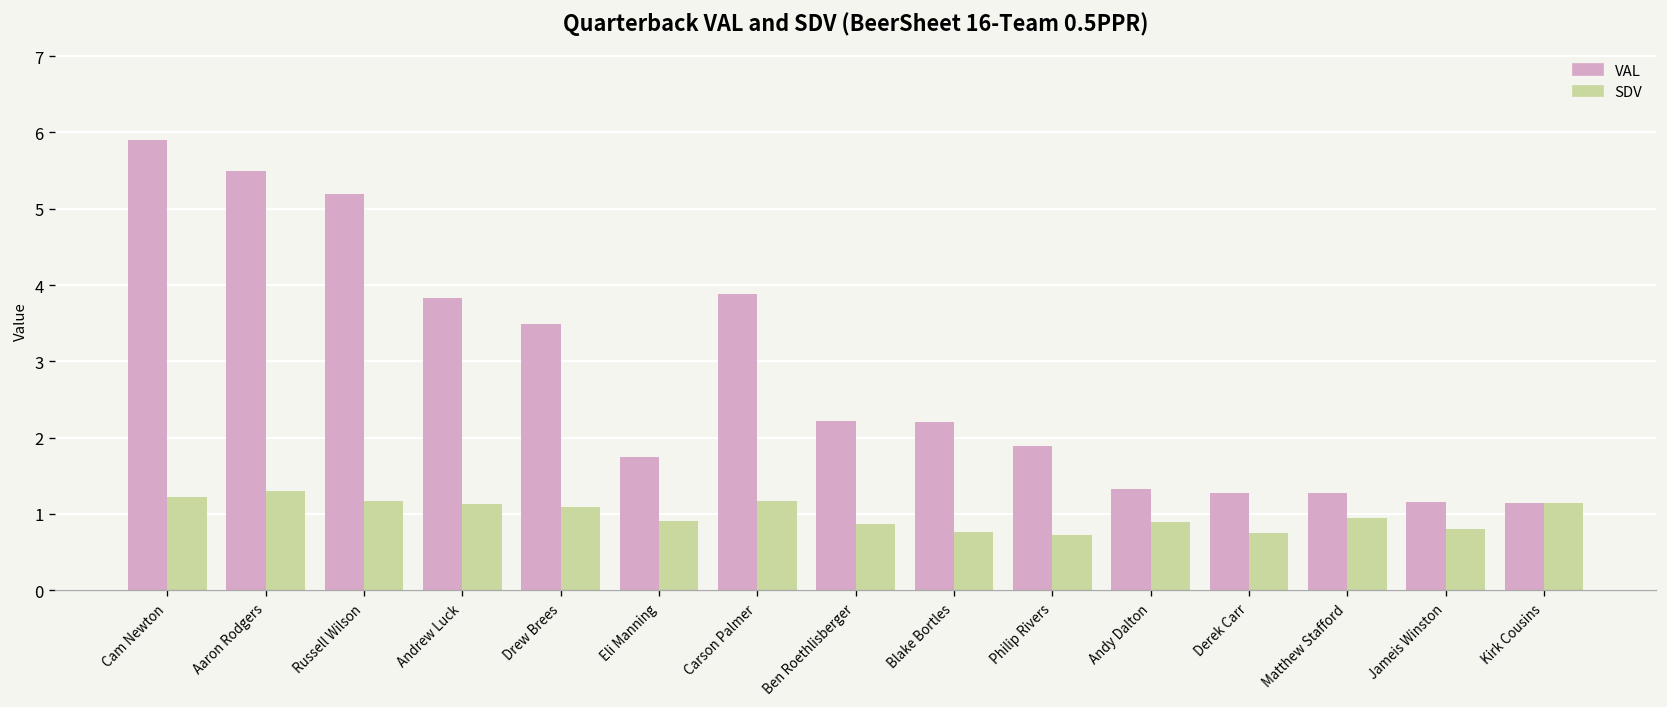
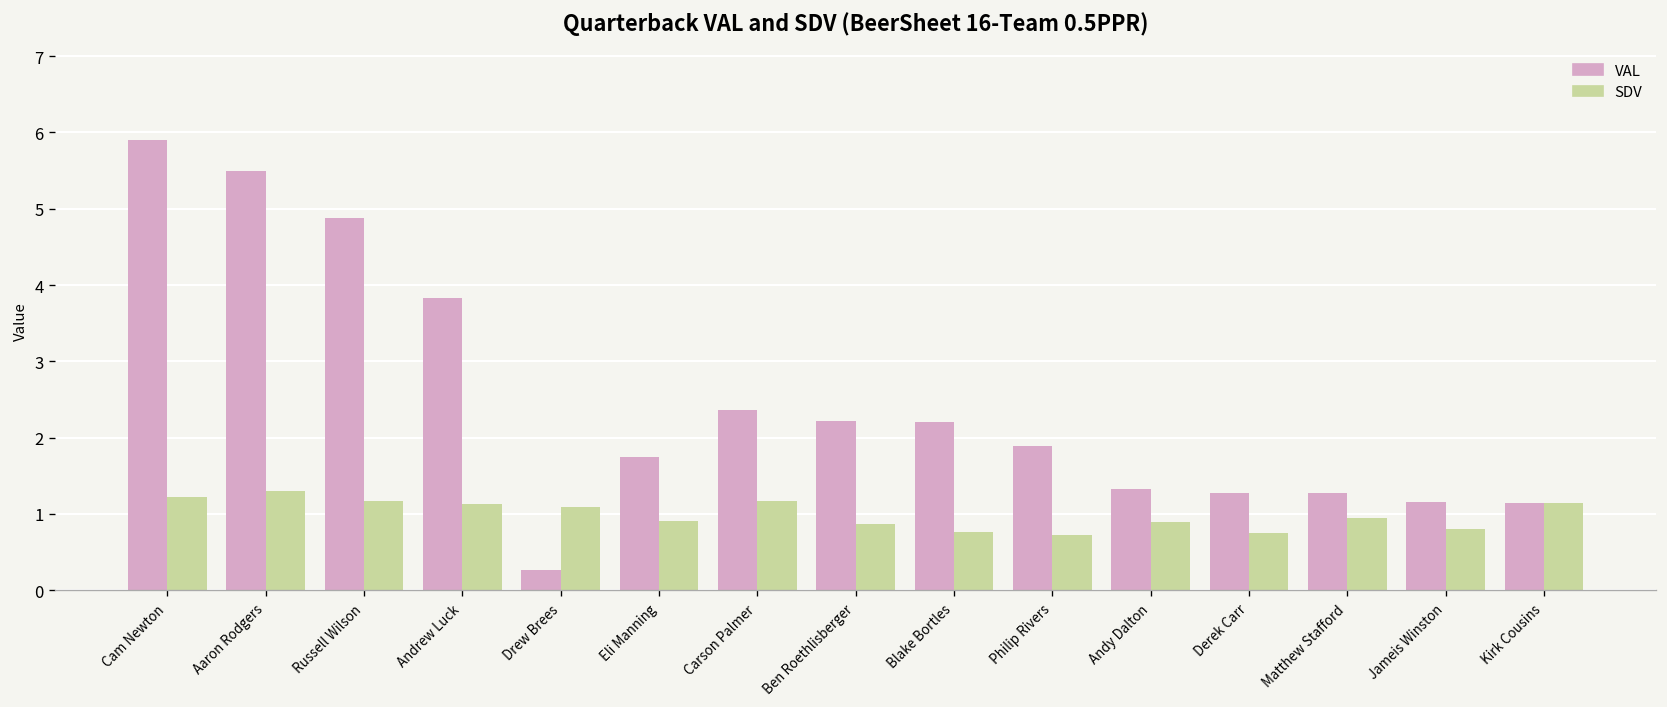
  {
    "VAL": {
      "Cam Newton": 5.9,
      "Aaron Rodgers": 5.5,
-     "Russell Wilson": 5.2,
+     "Russell Wilson": 4.9,
      "Andrew Luck": 3.8,
-     "Drew Brees": 3.5,
+     "Drew Brees": 0.3,
      "Eli Manning": 1.7,
-     "Carson Palmer": 3.9,
+     "Carson Palmer": 2.4,
      "Ben Roethlisberger": 2.2,
      "Blake Bortles": 2.2,
      "Philip Rivers": 1.9,
      "Andy Dalton": 1.3,
      "Derek Carr": 1.3,
      "Matthew Stafford": 1.3,
      "Jameis Winston": 1.2,
      "Kirk Cousins": 1.1
    },
    "SDV": {
      "Cam Newton": 1.2,
      "Aaron Rodgers": 1.3,
      "Russell Wilson": 1.2,
      "Andrew Luck": 1.1,
      "Drew Brees": 1.1,
      "Eli Manning": 0.9,
      "Carson Palmer": 1.2,
      "Ben Roethlisberger": 0.9,
      "Blake Bortles": 0.8,
      "Philip Rivers": 0.7,
      "Andy Dalton": 0.9,
      "Derek Carr": 0.8,
      "Matthew Stafford": 0.9,
      "Jameis Winston": 0.8,
      "Kirk Cousins": 1.1
    }
  }
